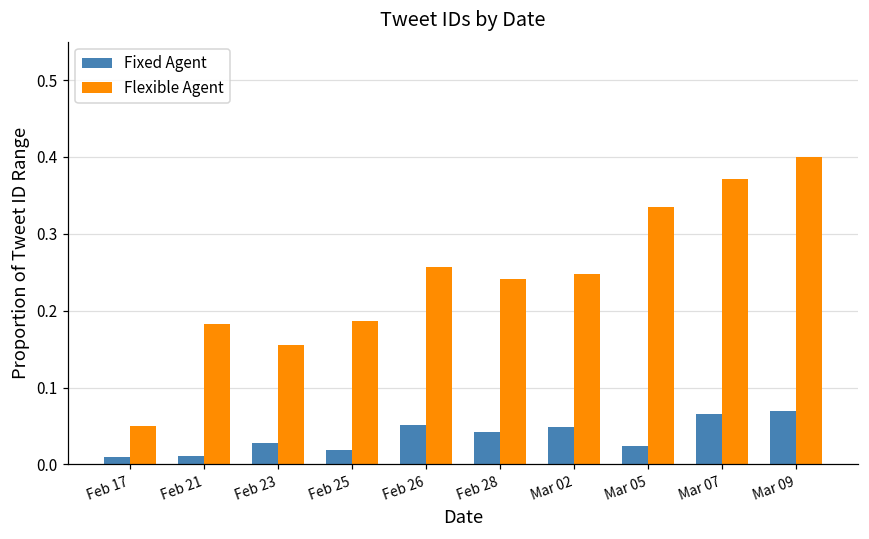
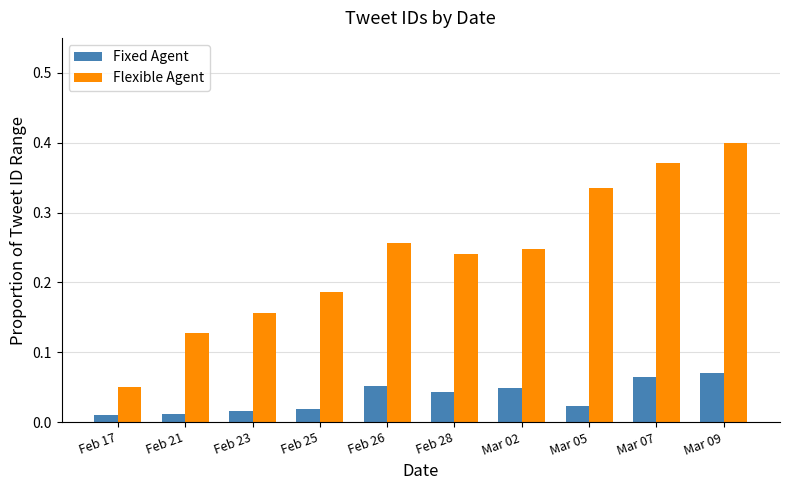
  {
    "Fixed Agent": {
      "Feb 17": 0.01,
      "Feb 21": 0.01,
-     "Feb 23": 0.03,
+     "Feb 23": 0.02,
      "Feb 25": 0.02,
      "Feb 26": 0.05,
      "Feb 28": 0.04,
      "Mar 02": 0.05,
      "Mar 05": 0.02,
      "Mar 07": 0.07,
      "Mar 09": 0.07
    },
    "Flexible Agent": {
      "Feb 17": 0.05,
-     "Feb 21": 0.18,
+     "Feb 21": 0.13,
      "Feb 23": 0.16,
      "Feb 25": 0.19,
      "Feb 26": 0.26,
      "Feb 28": 0.24,
      "Mar 02": 0.25,
      "Mar 05": 0.34,
      "Mar 07": 0.37,
      "Mar 09": 0.40
    }
  }
